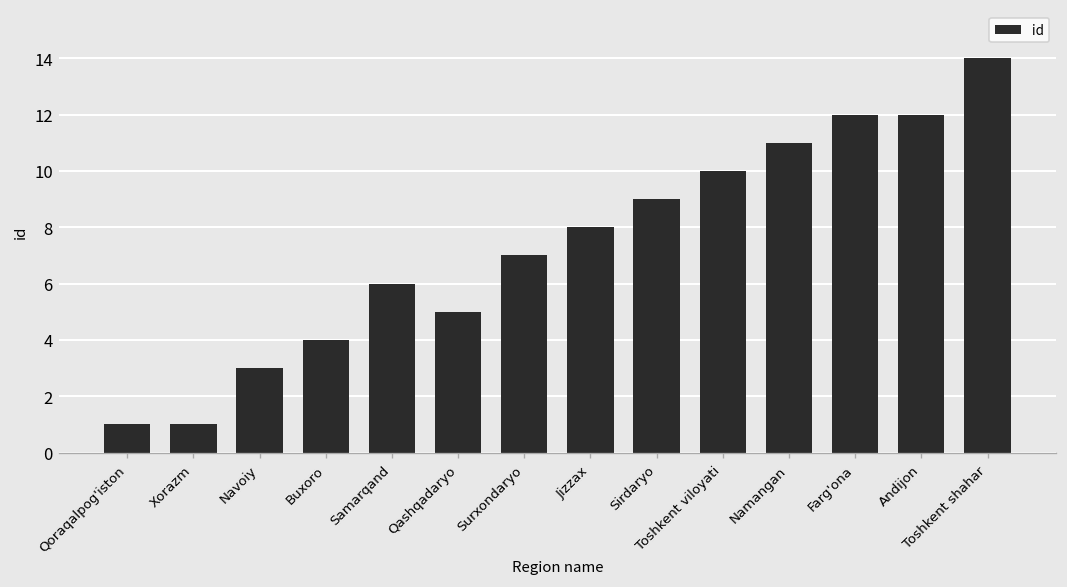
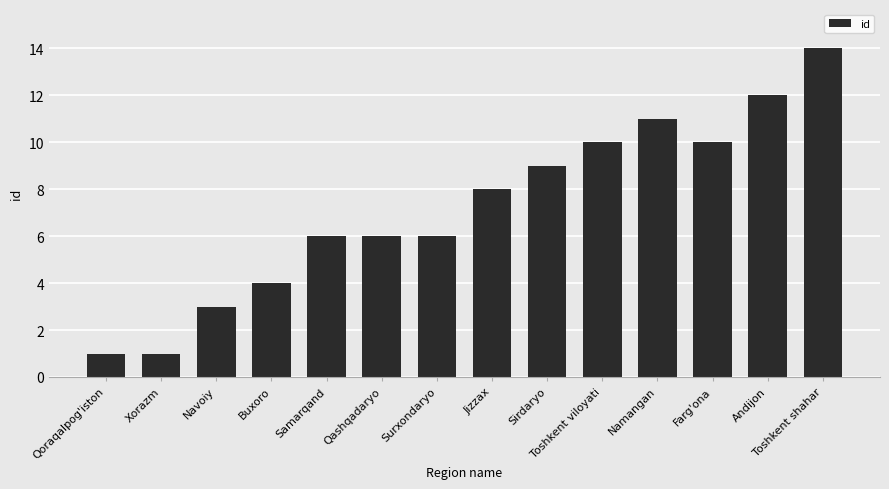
  {
    "Qoraqalpog'iston": 1,
    "Xorazm": 1,
    "Navoiy": 3,
    "Buxoro": 4,
    "Samarqand": 6,
-   "Qashqadaryo": 5,
-   "Surxondaryo": 7,
+   "Qashqadaryo": 6,
+   "Surxondaryo": 6,
    "Jizzax": 8,
    "Sirdaryo": 9,
    "Toshkent viloyati": 10,
    "Namangan": 11,
-   "Farg'ona": 12,
+   "Farg'ona": 10,
    "Andijon": 12,
    "Toshkent shahar": 14
  }
